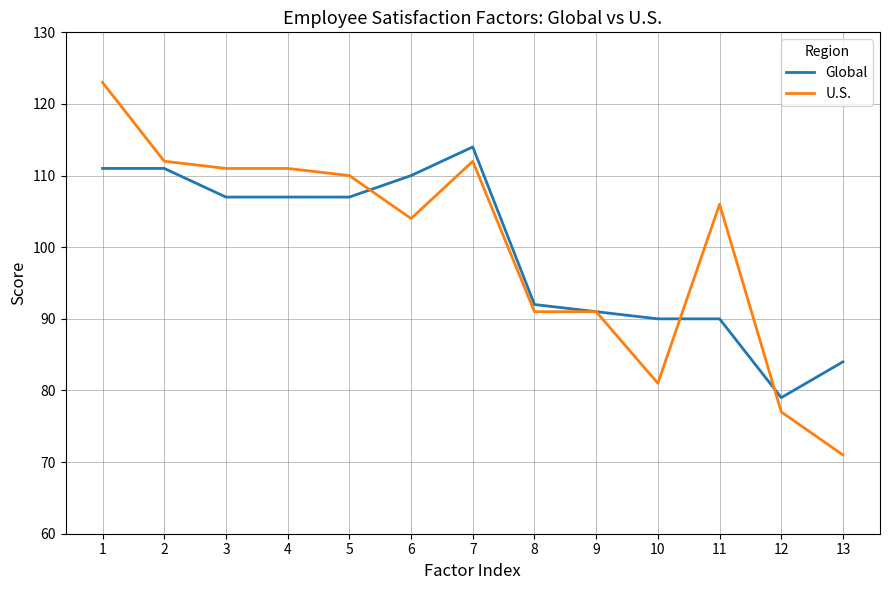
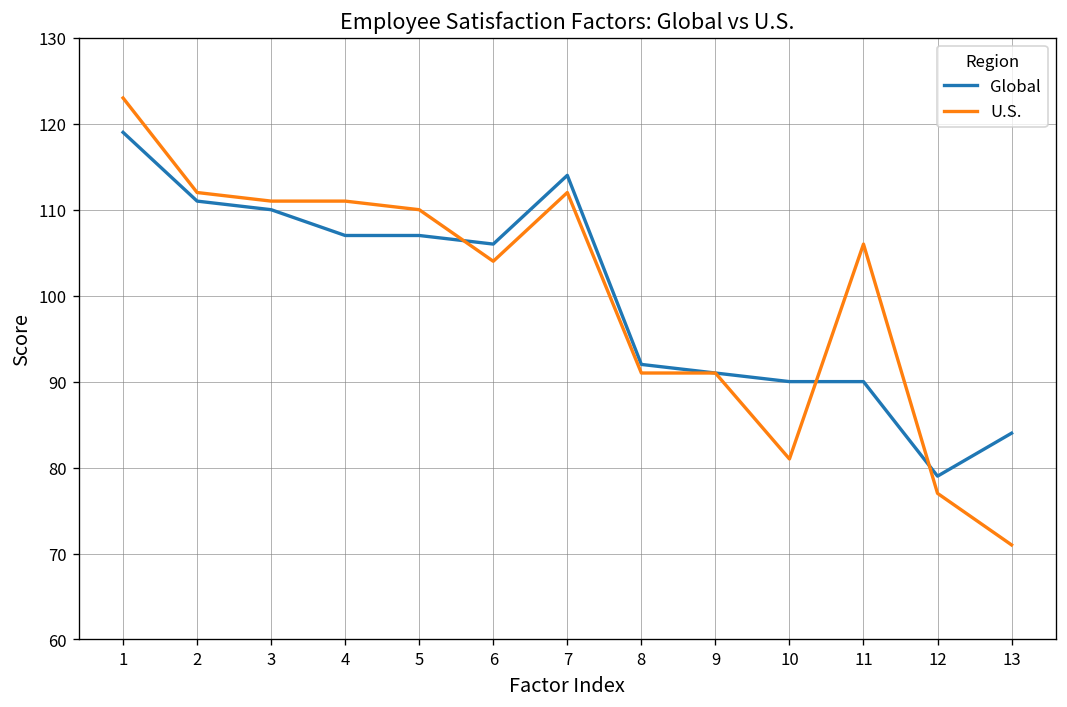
  {
    "Global": {
-     "1": 111,
+     "1": 119,
      "2": 111,
-     "3": 107,
+     "3": 110,
      "4": 107,
      "5": 107,
-     "6": 110,
+     "6": 106,
      "7": 114,
      "8": 92,
      "10": 90,
      "11": 90,
      "12": 79,
      "13": 84
    },
    "U.S.": {
      "1": 123,
      "2": 112,
      "3": 111,
      "4": 111,
      "5": 110,
      "6": 104,
      "7": 112,
      "8": 91,
      "10": 81,
      "11": 106,
      "12": 77,
      "13": 71
    }
  }
